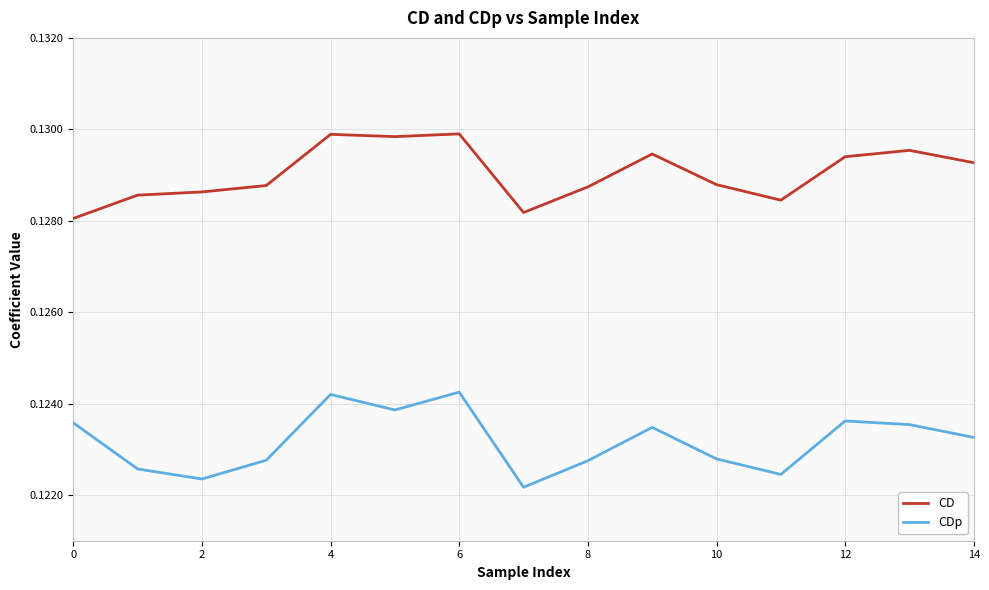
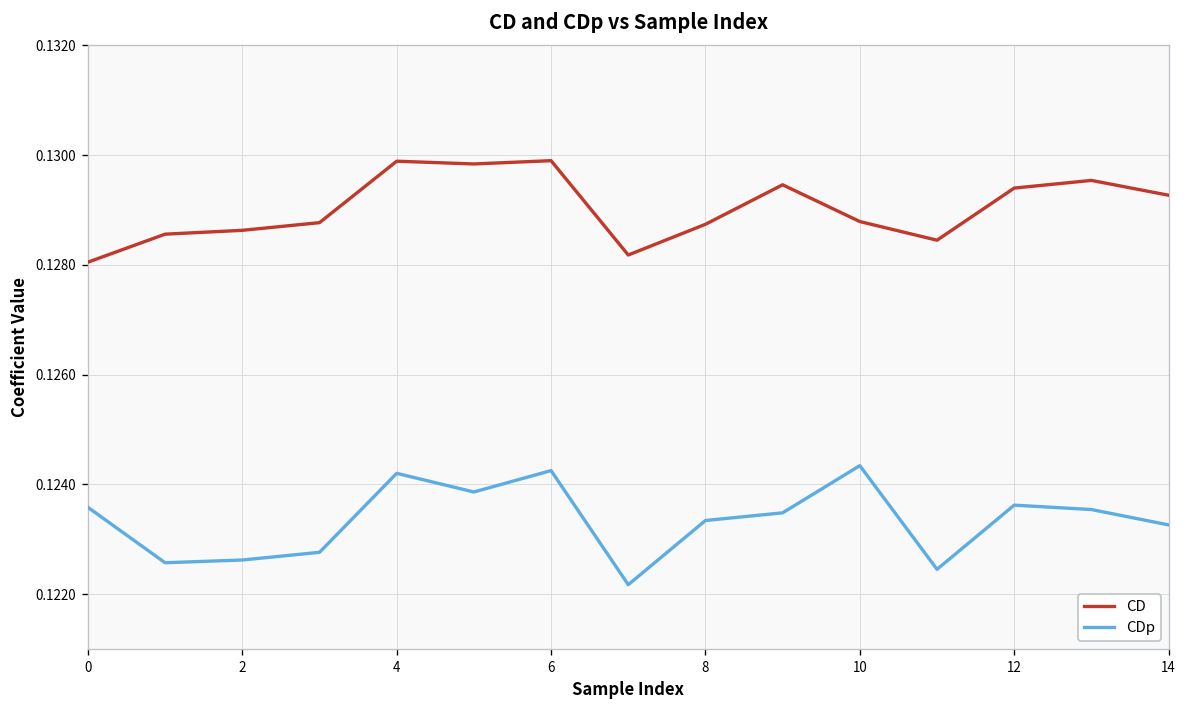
  {
    "CD": {
      "0": 0.1281,
      "2": 0.1286,
      "4": 0.1299,
      "6": 0.1299,
      "8": 0.1287,
      "10": 0.1288,
      "12": 0.1294,
      "14": 0.1293
    },
    "CDp": {
      "0": 0.1236,
-     "2": 0.1224,
+     "2": 0.1226,
      "4": 0.1242,
      "6": 0.1243,
-     "8": 0.1228,
-     "10": 0.1228,
+     "8": 0.1233,
+     "10": 0.1243,
      "12": 0.1236,
      "14": 0.1233
    }
  }
